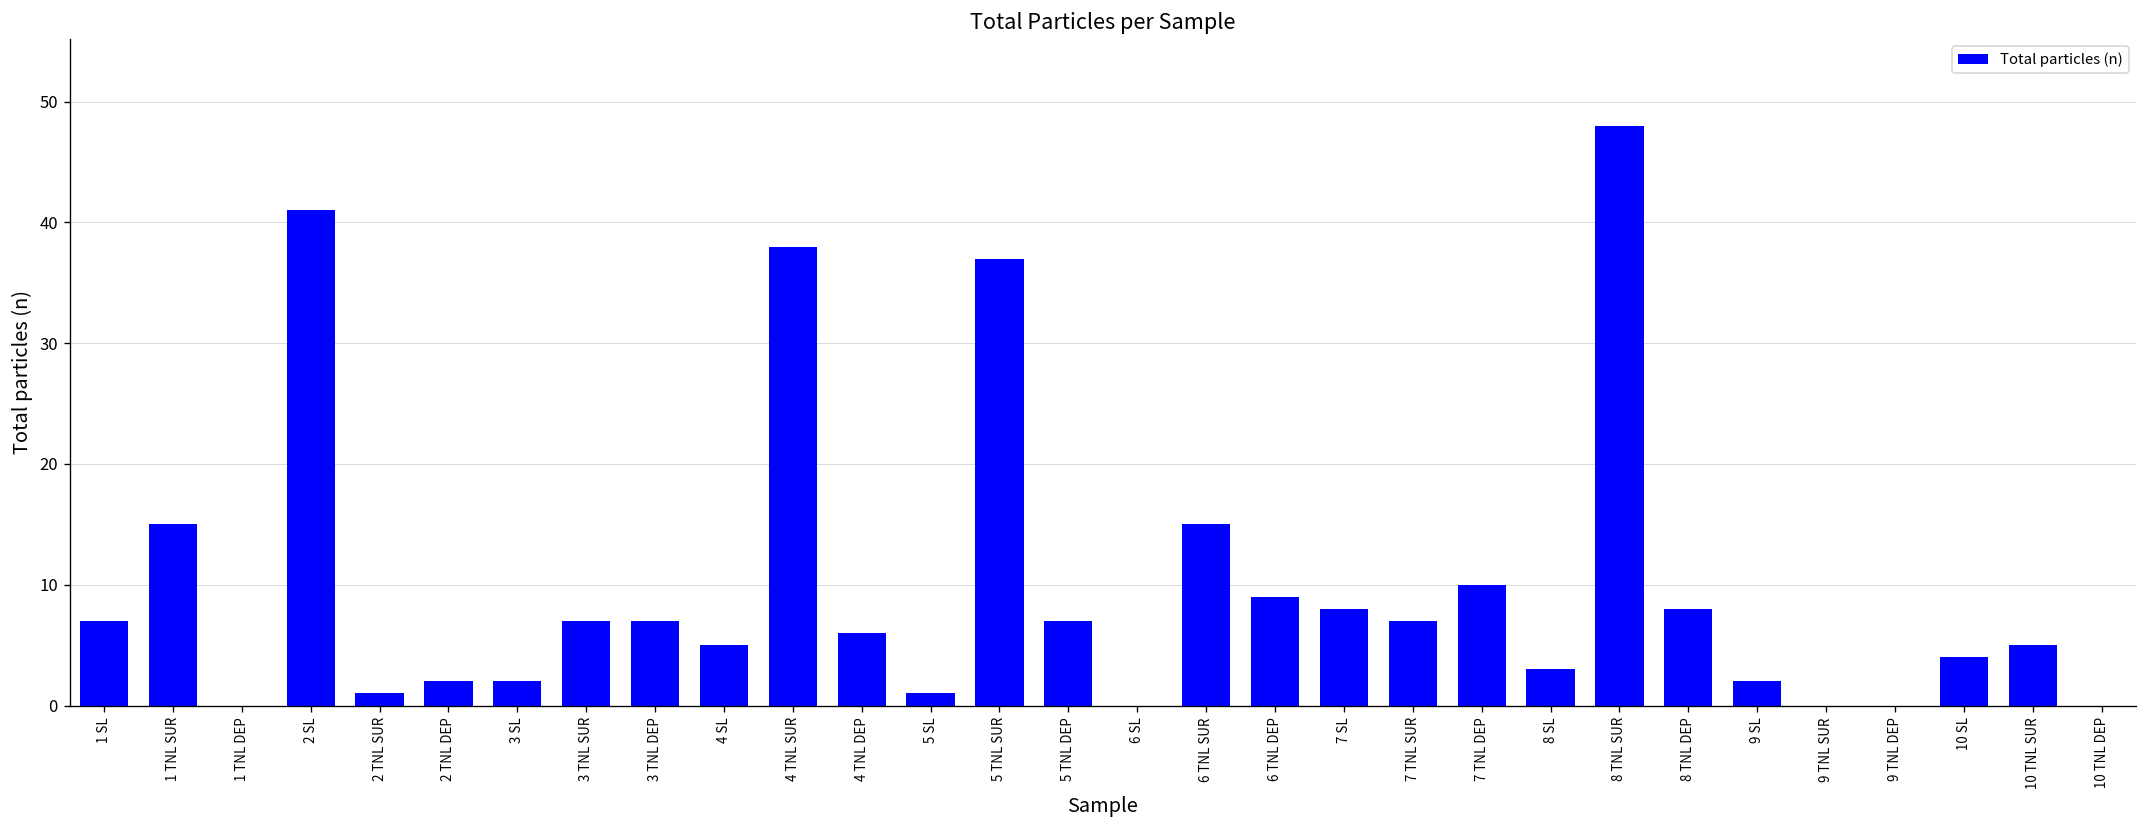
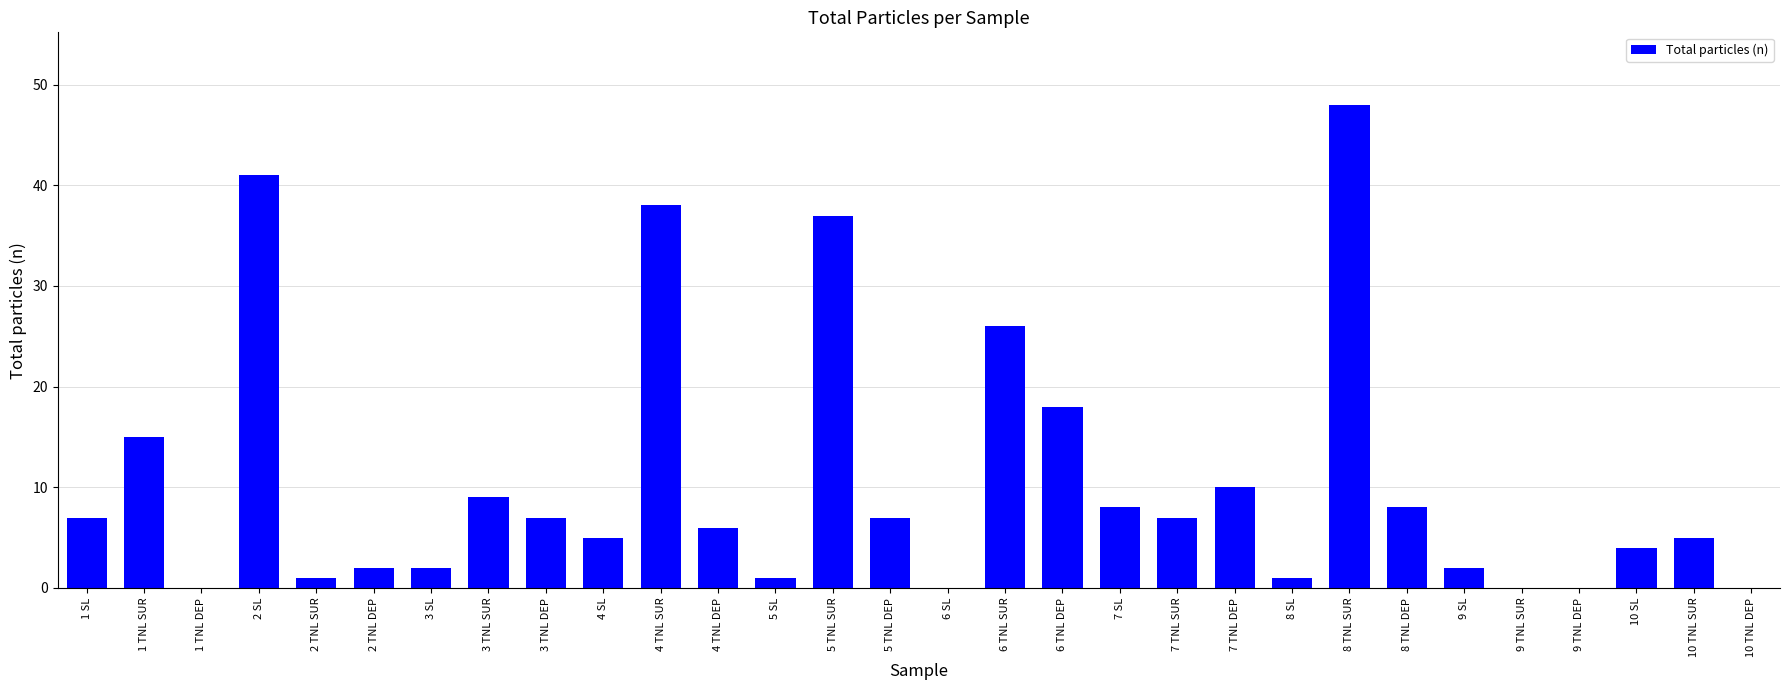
  {
    "1 SL": 7,
    "1 TNL SUR": 15,
    "1 TNL DEP": 0,
    "2 SL": 41,
    "2 TNL SUR": 1,
    "2 TNL DEP": 2,
    "3 SL": 2,
-   "3 TNL SUR": 7,
+   "3 TNL SUR": 9,
    "3 TNL DEP": 7,
    "4 SL": 5,
    "4 TNL SUR": 38,
    "4 TNL DEP": 6,
    "5 SL": 1,
    "5 TNL SUR": 37,
    "5 TNL DEP": 7,
    "6 SL": 0,
-   "6 TNL SUR": 15,
-   "6 TNL DEP": 9,
+   "6 TNL SUR": 26,
+   "6 TNL DEP": 18,
    "7 SL": 8,
    "7 TNL SUR": 7,
    "7 TNL DEP": 10,
-   "8 SL": 3,
+   "8 SL": 1,
    "8 TNL SUR": 48,
    "8 TNL DEP": 8,
    "9 SL": 2,
    "9 TNL SUR": 0,
    "9 TNL DEP": 0,
    "10 SL": 4,
    "10 TNL SUR": 5,
    "10 TNL DEP": 0
  }
